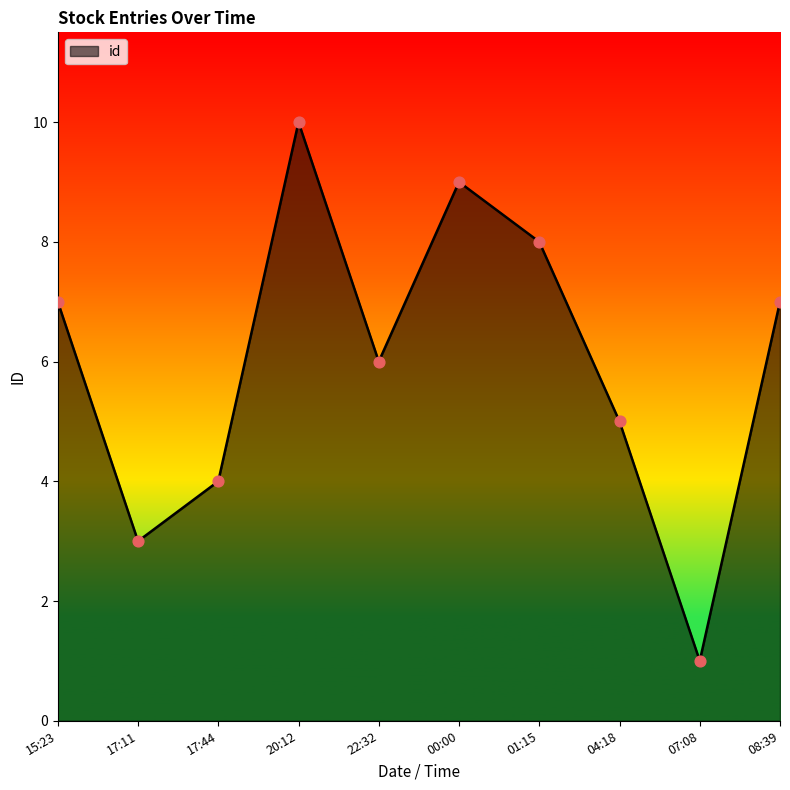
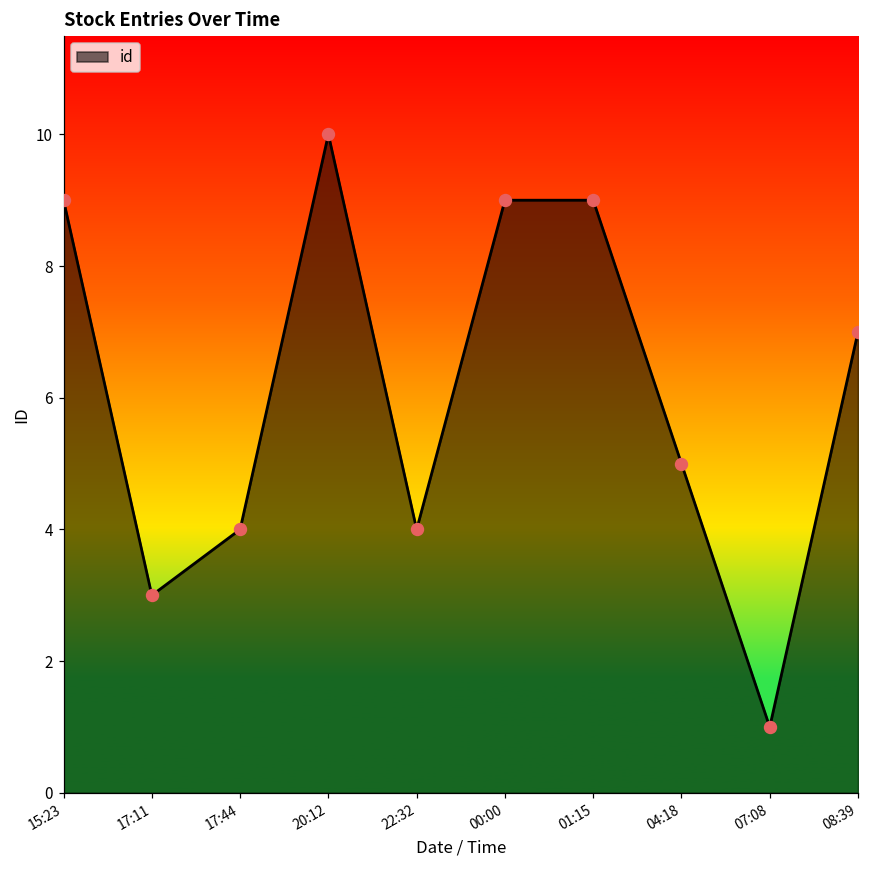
  {
-   "15:23": 7,
+   "15:23": 9,
    "17:11": 3,
    "17:44": 4,
    "20:12": 10,
-   "22:32": 6,
+   "22:32": 4,
    "00:00": 9,
-   "01:15": 8,
+   "01:15": 9,
    "04:18": 5,
    "07:08": 1,
    "08:39": 7
  }
